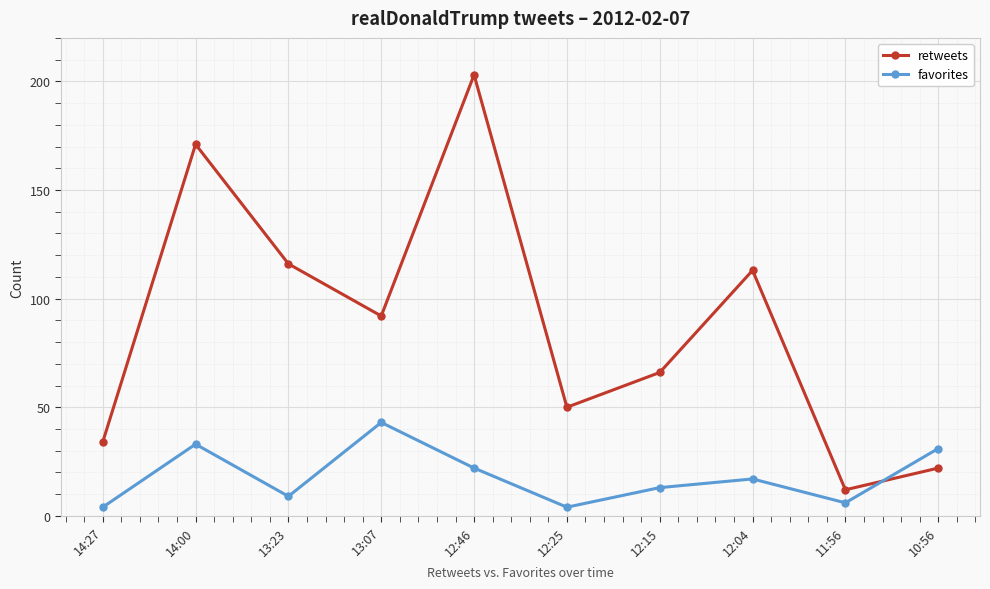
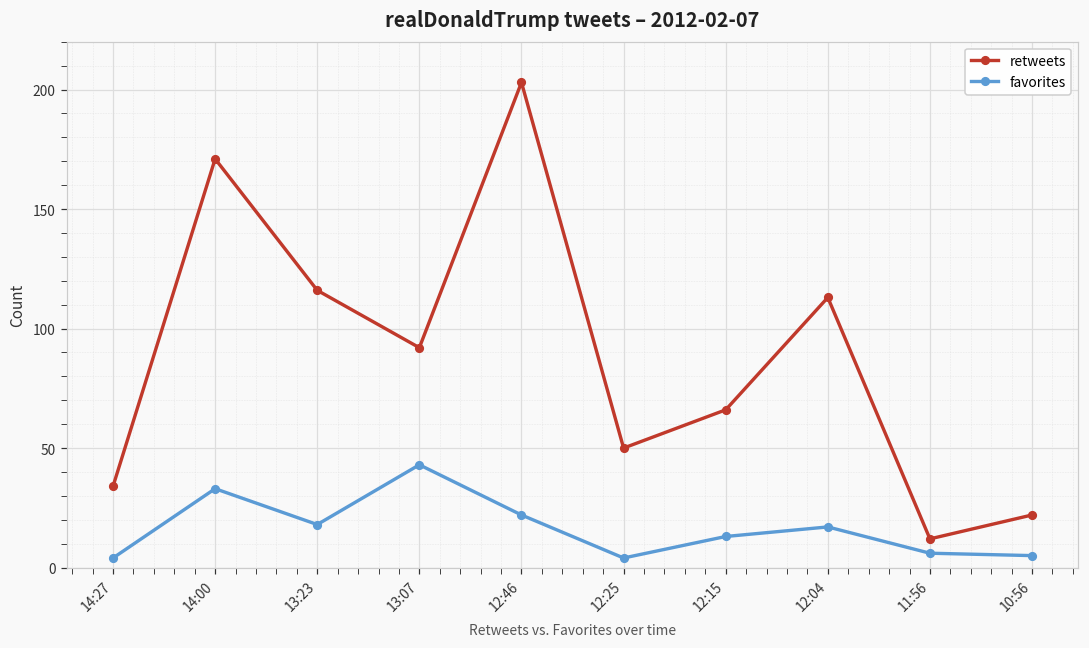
  {
    "retweets": {
      "14:27": 34,
      "14:00": 171,
      "13:23": 116,
      "13:07": 92,
      "12:46": 203,
      "12:25": 50,
      "12:15": 66,
      "12:04": 113,
      "11:56": 12,
      "10:56": 22
    },
    "favorites": {
      "14:27": 4,
      "14:00": 33,
-     "13:23": 9,
+     "13:23": 18,
      "13:07": 43,
      "12:46": 22,
      "12:25": 4,
      "12:15": 13,
      "12:04": 17,
      "11:56": 6,
-     "10:56": 31
+     "10:56": 5
    }
  }
